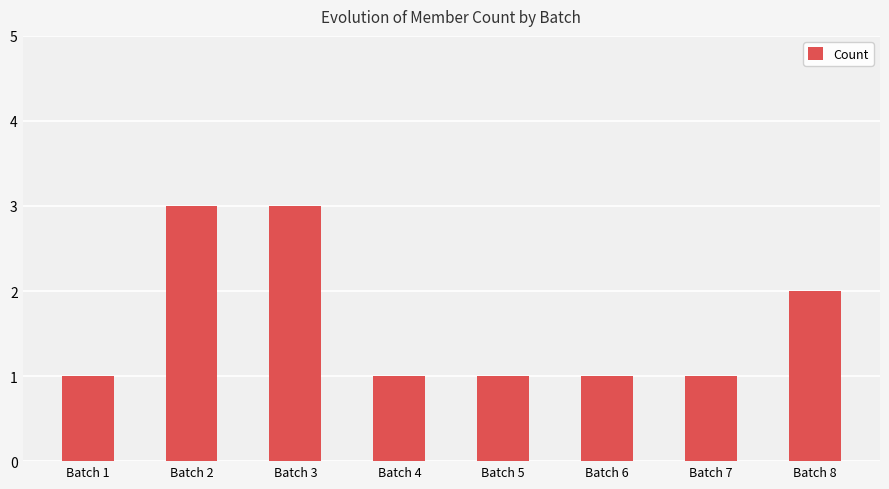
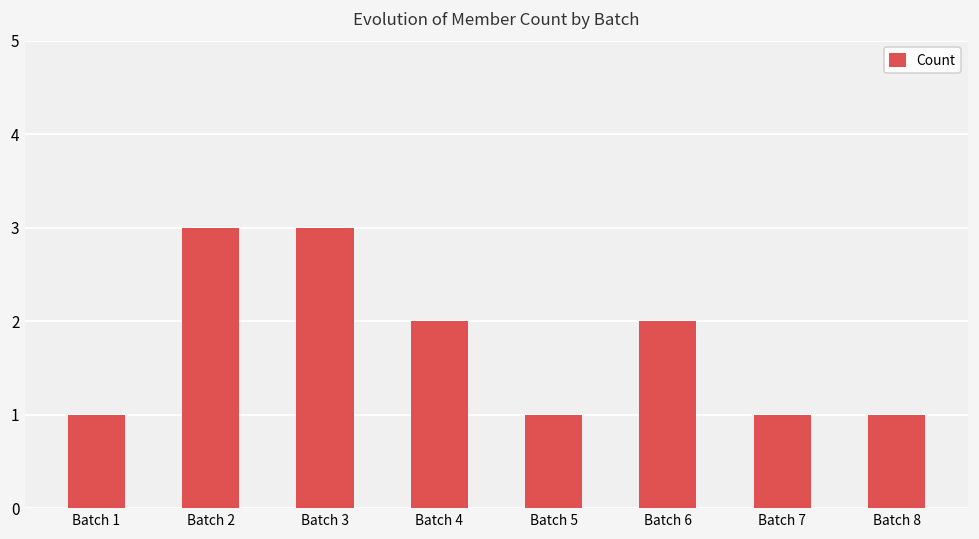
  {
    "Batch 1": 1,
    "Batch 2": 3,
    "Batch 3": 3,
-   "Batch 4": 1,
+   "Batch 4": 2,
    "Batch 5": 1,
-   "Batch 6": 1,
+   "Batch 6": 2,
    "Batch 7": 1,
-   "Batch 8": 2
+   "Batch 8": 1
  }
